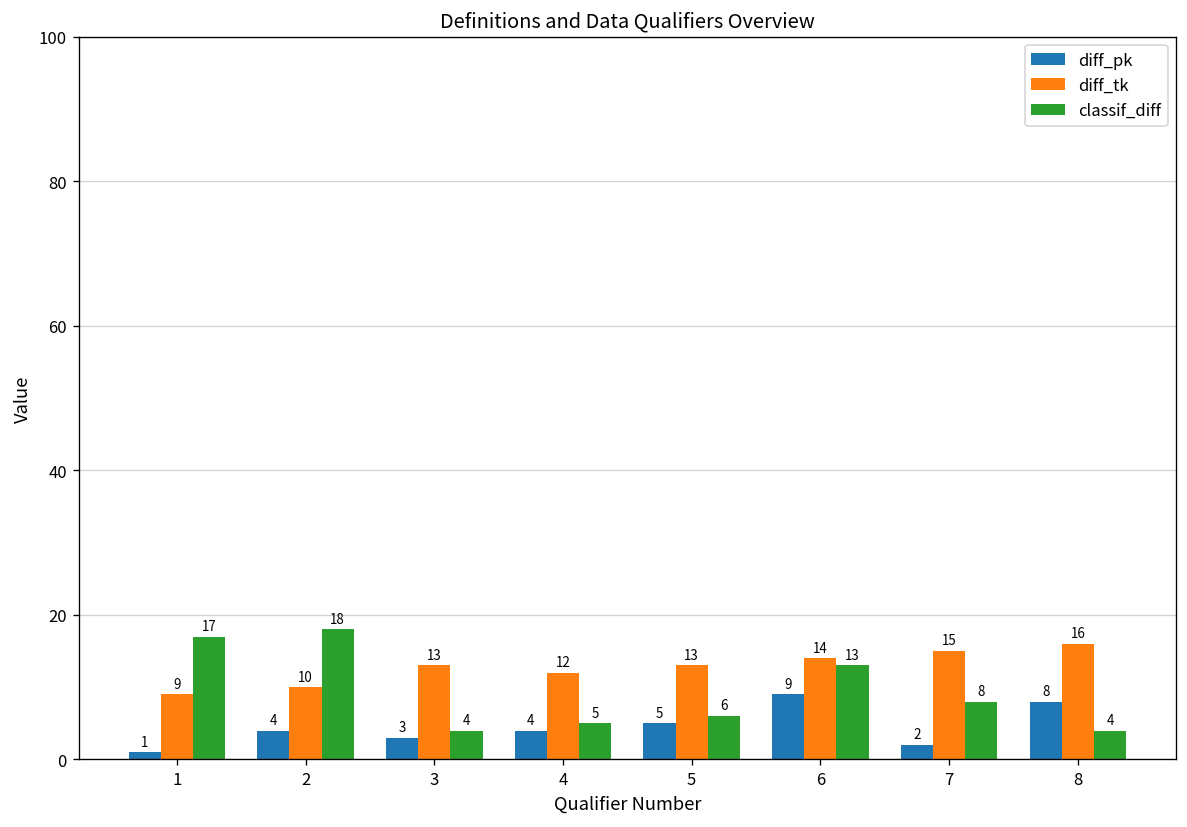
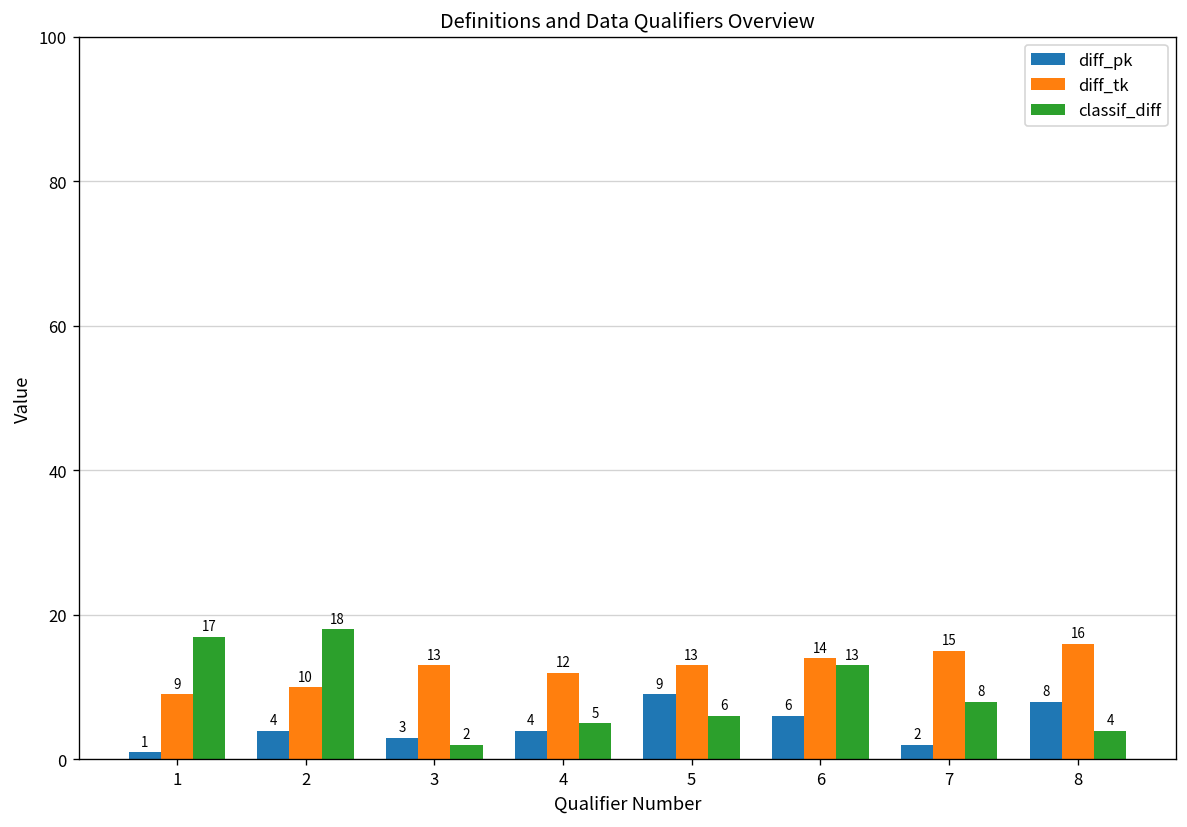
  {
    "diff_pk": {
      "1": 1,
      "2": 4,
      "3": 3,
      "4": 4,
-     "5": 5,
-     "6": 9,
+     "5": 9,
+     "6": 6,
      "7": 2,
      "8": 8
    },
    "diff_tk": {
      "1": 9,
      "2": 10,
      "3": 13,
      "4": 12,
      "5": 13,
      "6": 14,
      "7": 15,
      "8": 16
    },
    "classif_diff": {
      "1": 17,
      "2": 18,
-     "3": 4,
+     "3": 2,
      "4": 5,
      "5": 6,
      "6": 13,
      "7": 8,
      "8": 4
    }
  }
